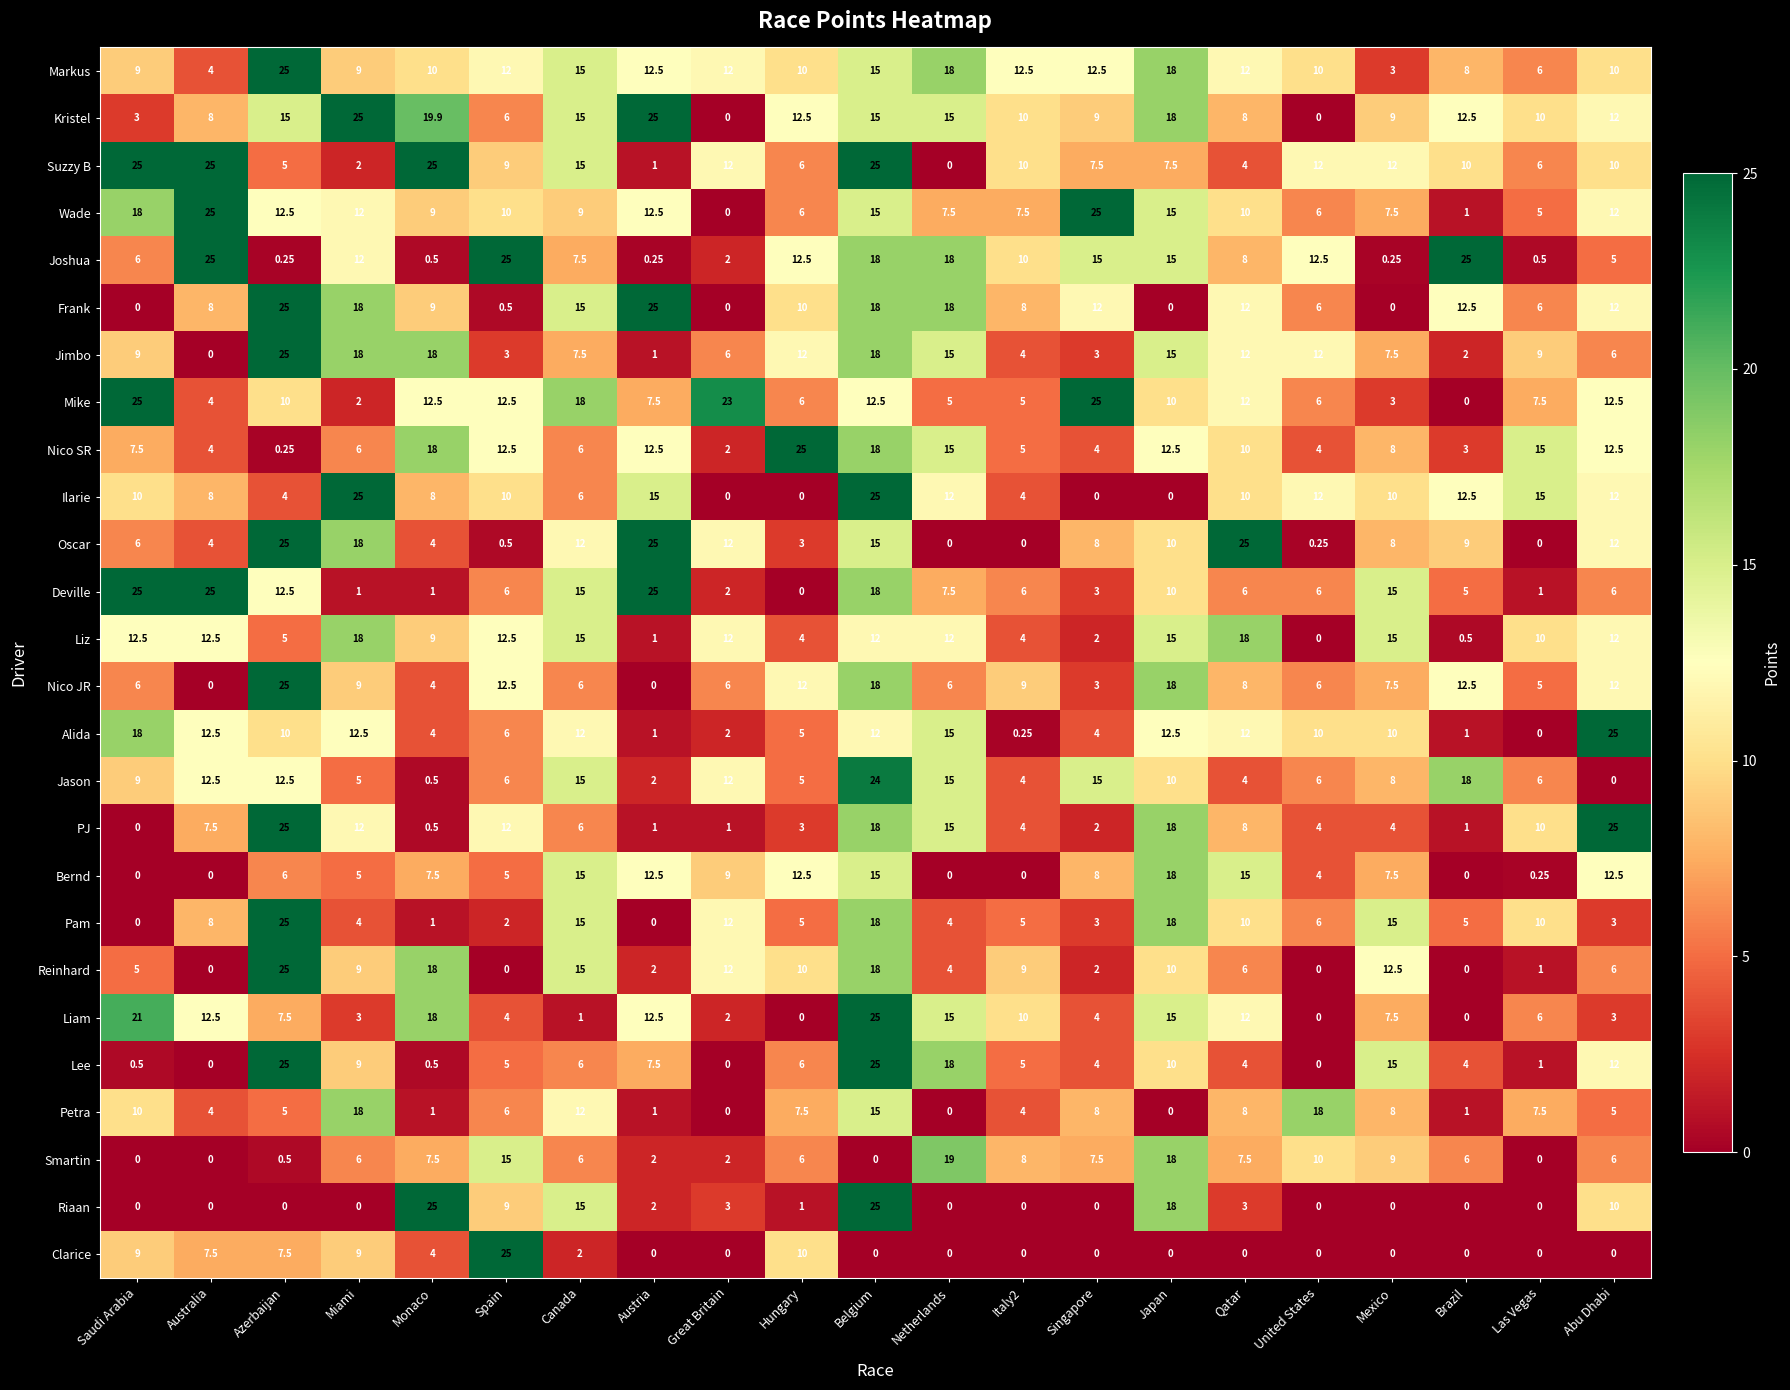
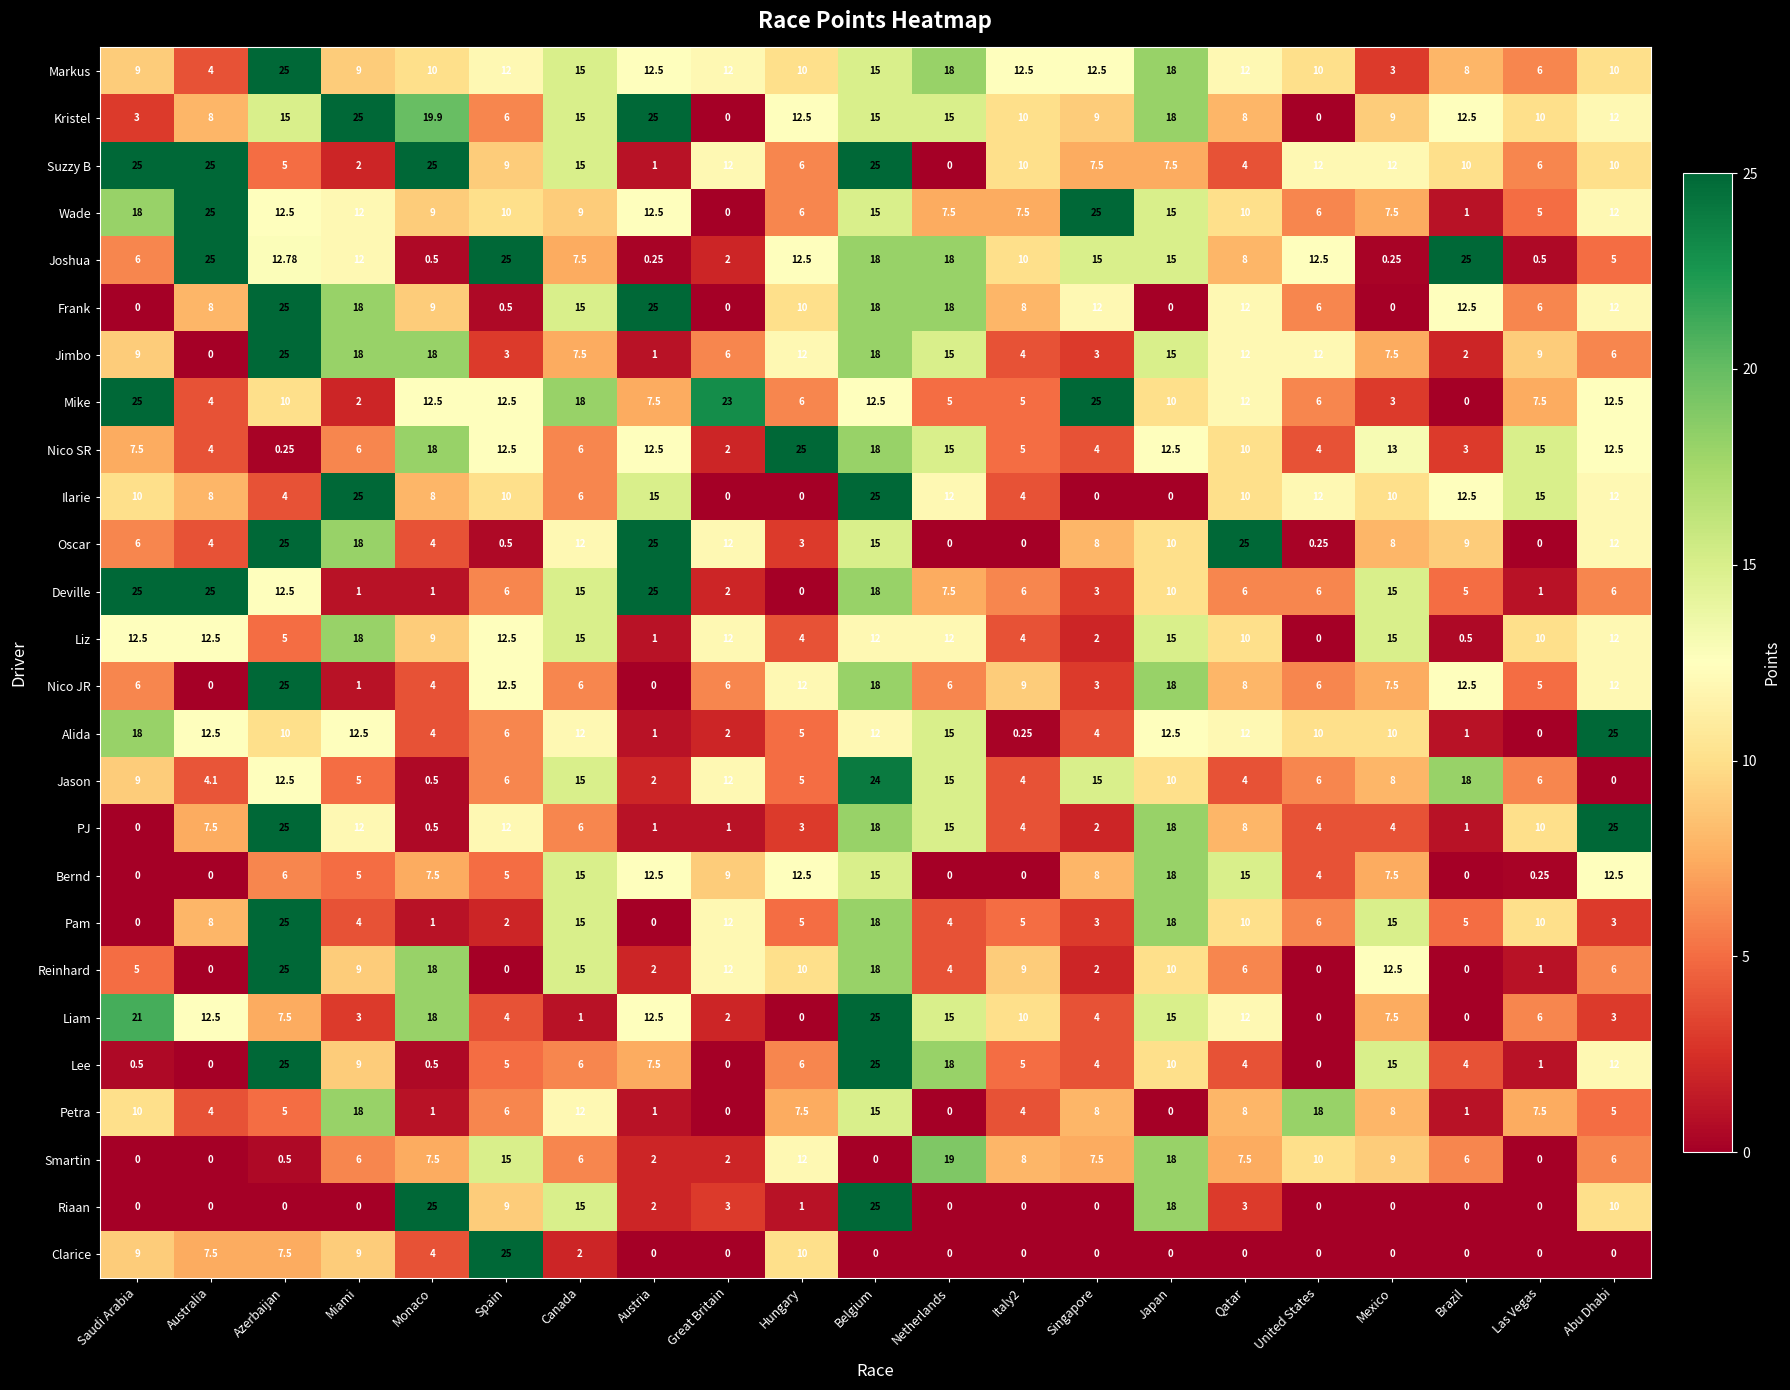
  {
    "Joshua": {
      "Saudi Arabia": 6,
      "Australia": 25,
-     "Azerbaijan": 0.25,
+     "Azerbaijan": 12.78,
      "Miami": 12,
      "Monaco": 0.5,
      "Spain": 25,
      "Canada": 7.5,
      "Austria": 0.25,
      "Great Britain": 2,
      "Hungary": 12.5,
      "Belgium": 18,
      "Netherlands": 18,
      "Italy2": 10,
      "Singapore": 15,
      "Japan": 15,
      "Qatar": 8,
      "United States": 12.5,
      "Mexico": 0.25,
      "Brazil": 25,
      "Las Vegas": 0.5,
      "Abu Dhabi": 5
    },
    "Nico SR": {
      "Saudi Arabia": 7.5,
      "Australia": 4,
      "Azerbaijan": 0.25,
      "Miami": 6,
      "Monaco": 18,
      "Spain": 12.5,
      "Canada": 6,
      "Austria": 12.5,
      "Great Britain": 2,
      "Hungary": 25,
      "Belgium": 18,
      "Netherlands": 15,
      "Italy2": 5,
      "Singapore": 4,
      "Japan": 12.5,
      "Qatar": 10,
      "United States": 4,
-     "Mexico": 8,
+     "Mexico": 13,
      "Brazil": 3,
      "Las Vegas": 15,
      "Abu Dhabi": 12.5
    },
    "Liz": {
      "Saudi Arabia": 12.5,
      "Australia": 12.5,
      "Azerbaijan": 5,
      "Miami": 18,
      "Monaco": 9,
      "Spain": 12.5,
      "Canada": 15,
      "Austria": 1,
      "Great Britain": 12,
      "Hungary": 4,
      "Belgium": 12,
      "Netherlands": 12,
      "Italy2": 4,
      "Singapore": 2,
      "Japan": 15,
-     "Qatar": 18,
+     "Qatar": 10,
      "United States": 0,
      "Mexico": 15,
      "Brazil": 0.5,
      "Las Vegas": 10,
      "Abu Dhabi": 12
    },
    "Nico JR": {
      "Saudi Arabia": 6,
      "Australia": 0,
      "Azerbaijan": 25,
-     "Miami": 9,
+     "Miami": 1,
      "Monaco": 4,
      "Spain": 12.5,
      "Canada": 6,
      "Austria": 0,
      "Great Britain": 6,
      "Hungary": 12,
      "Belgium": 18,
      "Netherlands": 6,
      "Italy2": 9,
      "Singapore": 3,
      "Japan": 18,
      "Qatar": 8,
      "United States": 6,
      "Mexico": 7.5,
      "Brazil": 12.5,
      "Las Vegas": 5,
      "Abu Dhabi": 12
    },
    "Jason": {
      "Saudi Arabia": 9,
-     "Australia": 12.5,
+     "Australia": 4.1,
      "Azerbaijan": 12.5,
      "Miami": 5,
      "Monaco": 0.5,
      "Spain": 6,
      "Canada": 15,
      "Austria": 2,
      "Great Britain": 12,
      "Hungary": 5,
      "Belgium": 24,
      "Netherlands": 15,
      "Italy2": 4,
      "Singapore": 15,
      "Japan": 10,
      "Qatar": 4,
      "United States": 6,
      "Mexico": 8,
      "Brazil": 18,
      "Las Vegas": 6,
      "Abu Dhabi": 0
    },
    "Smartin": {
      "Saudi Arabia": 0,
      "Australia": 0,
      "Azerbaijan": 0.5,
      "Miami": 6,
      "Monaco": 7.5,
      "Spain": 15,
      "Canada": 6,
      "Austria": 2,
      "Great Britain": 2,
-     "Hungary": 6,
+     "Hungary": 12,
      "Belgium": 0,
      "Netherlands": 19,
      "Italy2": 8,
      "Singapore": 7.5,
      "Japan": 18,
      "Qatar": 7.5,
      "United States": 10,
      "Mexico": 9,
      "Brazil": 6,
      "Las Vegas": 0,
      "Abu Dhabi": 6
    }
  }
